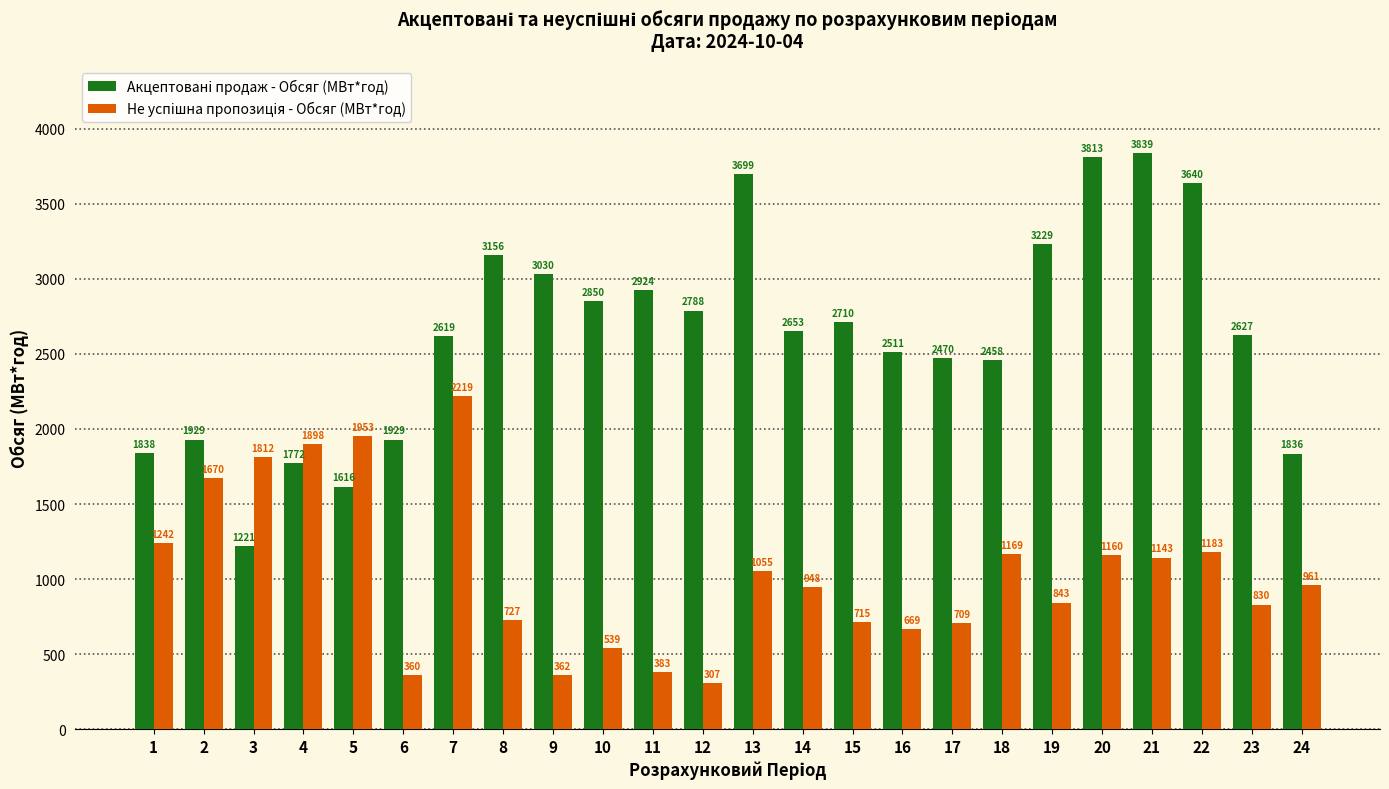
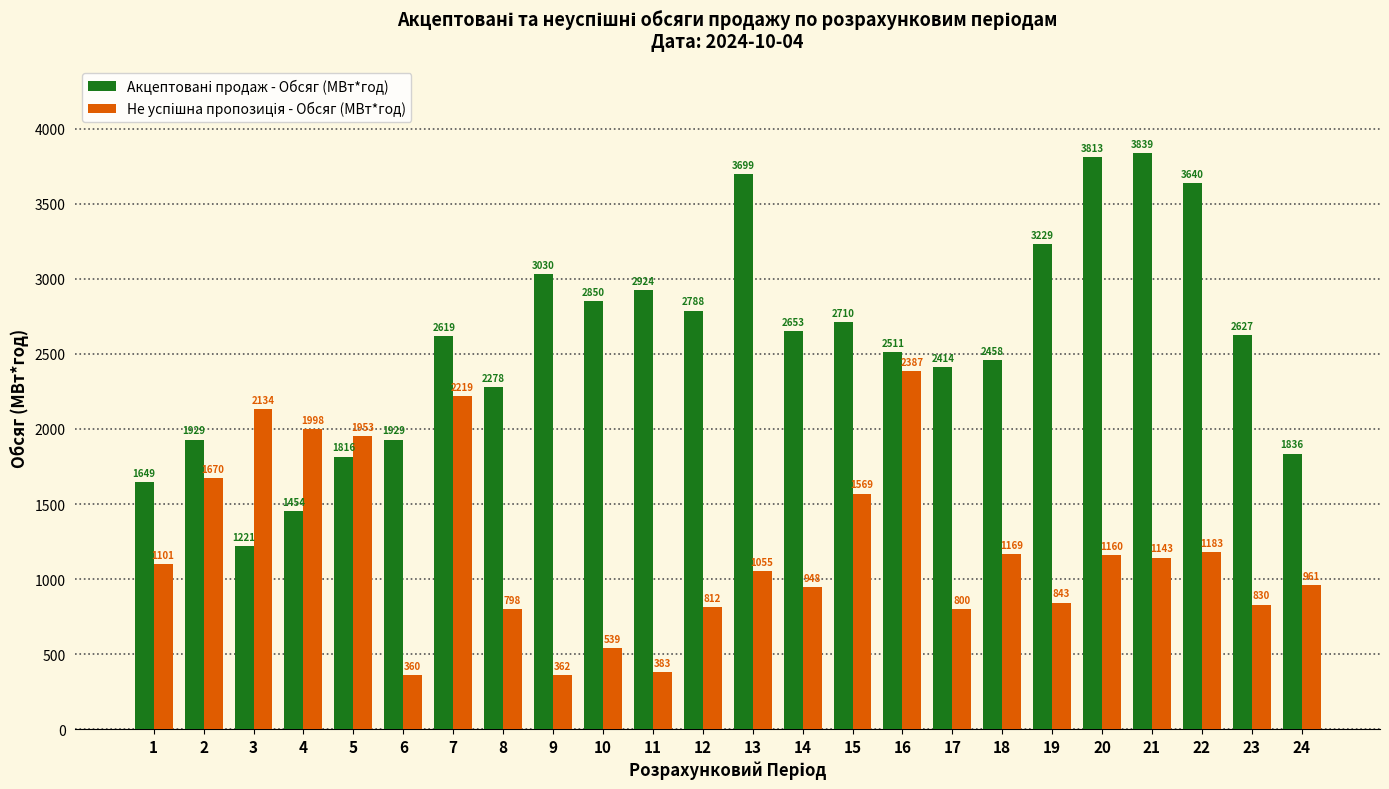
  {
    "Акцептовані продаж - Обсяг (МВт*год)": {
-     "1": 1838,
+     "1": 1649,
      "2": 1929,
      "3": 1221,
-     "4": 1772,
-     "5": 1616,
+     "4": 1454,
+     "5": 1816,
      "6": 1929,
      "7": 2619,
-     "8": 3156,
+     "8": 2278,
      "9": 3030,
      "10": 2850,
      "11": 2924,
      "12": 2788,
      "13": 3699,
      "14": 2653,
      "15": 2710,
      "16": 2511,
-     "17": 2470,
+     "17": 2414,
      "18": 2458,
      "19": 3229,
      "20": 3813,
      "21": 3839,
      "22": 3640,
      "23": 2627,
      "24": 1836
    },
    "Не успішна пропозиція - Обсяг (МВт*год)": {
-     "1": 1242,
+     "1": 1101,
      "2": 1670,
-     "3": 1812,
-     "4": 1898,
+     "3": 2134,
+     "4": 1998,
      "5": 1953,
      "6": 360,
      "7": 2219,
-     "8": 727,
+     "8": 798,
      "9": 362,
      "10": 539,
      "11": 383,
-     "12": 307,
+     "12": 812,
      "13": 1055,
      "14": 948,
-     "15": 715,
-     "16": 669,
-     "17": 709,
+     "15": 1569,
+     "16": 2387,
+     "17": 800,
      "18": 1169,
      "19": 843,
      "20": 1160,
      "21": 1143,
      "22": 1183,
      "23": 830,
      "24": 961
    }
  }
